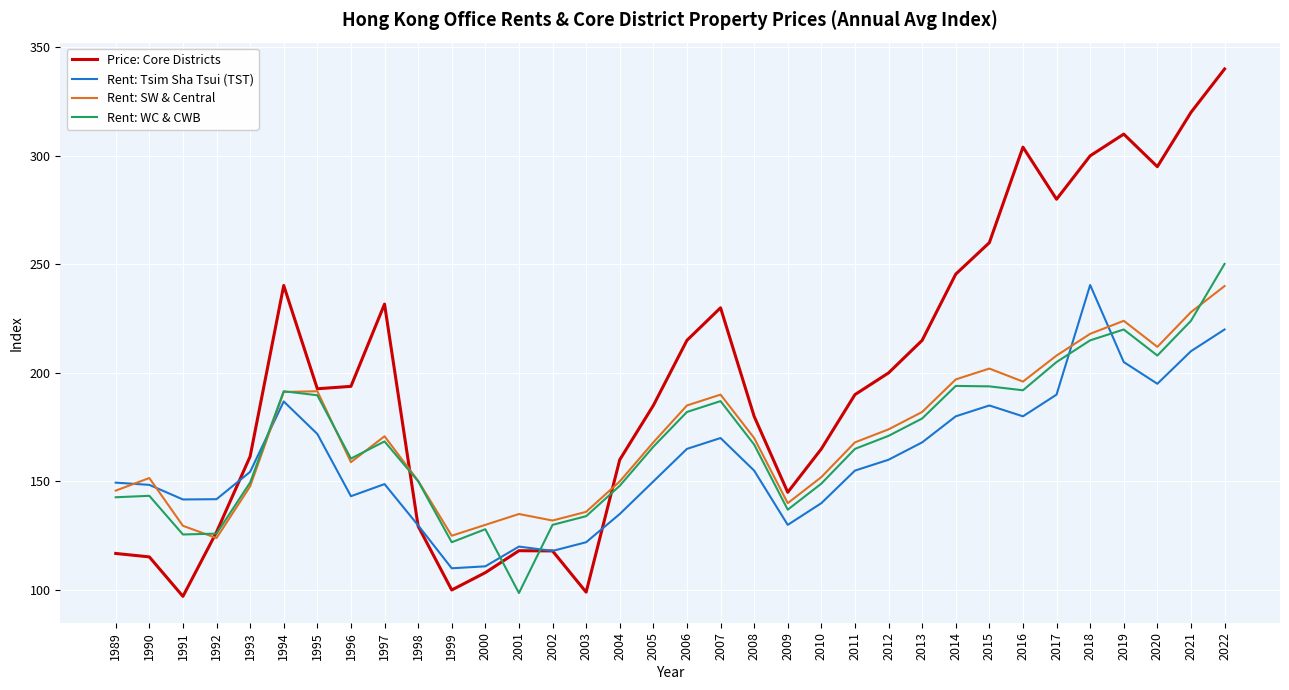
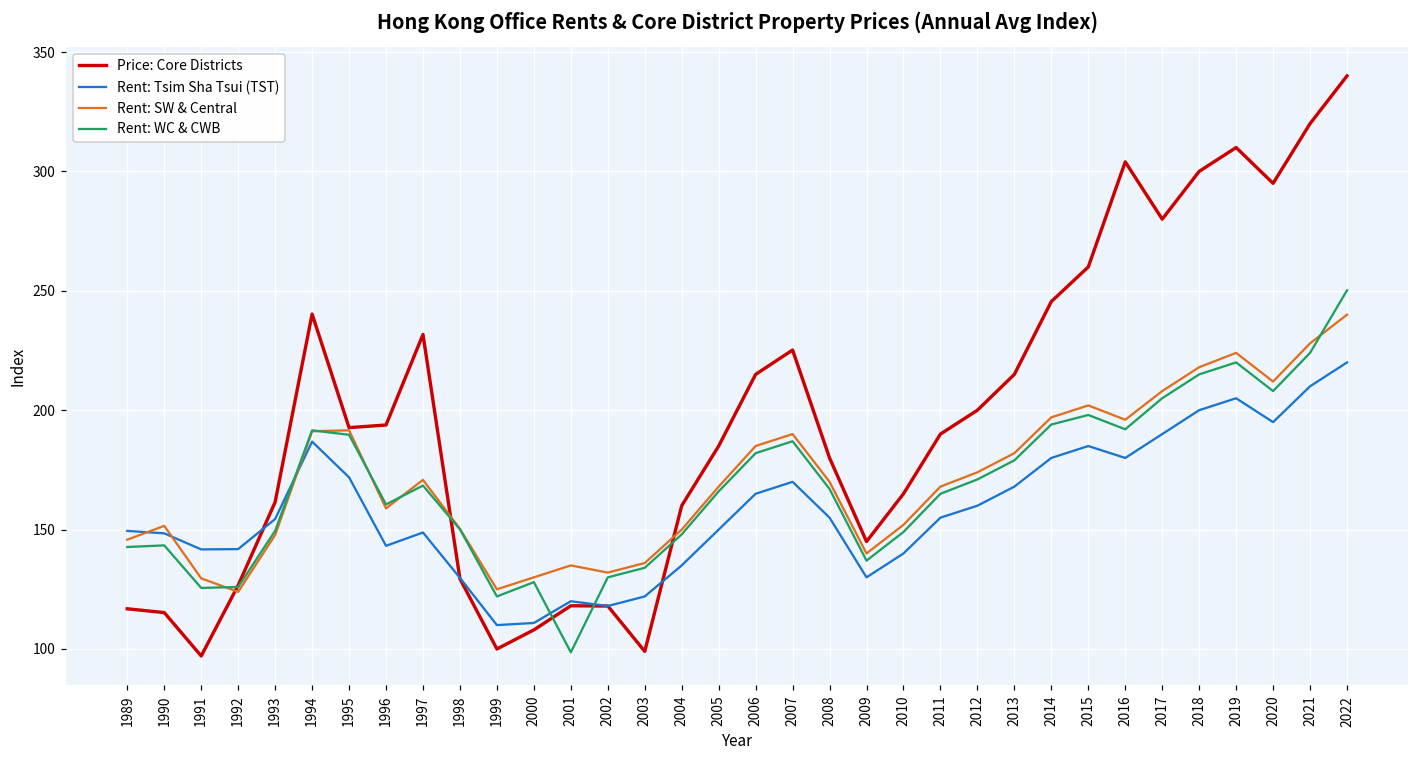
  {
    "Price: Core Districts": {
      "1989": 117,
      "1990": 115,
      "1991": 97,
      "1993": 162,
      "1994": 240,
      "1996": 194,
      "1997": 232,
      "1999": 100,
      "2000": 108,
      "2001": 118,
      "2003": 99,
      "2004": 160,
      "2005": 185,
      "2006": 215,
-     "2007": 230,
+     "2007": 225,
      "2008": 180,
      "2009": 145,
      "2010": 165,
      "2011": 190,
      "2012": 200,
      "2013": 215,
      "2014": 246,
      "2015": 260,
      "2016": 304,
      "2017": 280,
      "2018": 300,
      "2019": 310,
      "2020": 295,
      "2021": 320,
      "2022": 340
    },
    "Rent: Tsim Sha Tsui (TST)": {
      "1989": 149,
      "1990": 148,
      "1991": 142,
      "1992": 142,
      "1993": 154,
      "1994": 187,
      "1995": 172,
      "1996": 143,
      "1997": 149,
      "1999": 110,
      "2000": 111,
      "2001": 120,
      "2003": 122,
      "2004": 135,
      "2005": 150,
      "2006": 165,
      "2007": 170,
      "2008": 155,
      "2009": 130,
      "2010": 140,
      "2011": 155,
      "2012": 160,
      "2013": 168,
      "2014": 180,
      "2015": 185,
      "2016": 180,
      "2017": 190,
-     "2018": 241,
+     "2018": 200,
      "2019": 205,
      "2020": 195,
      "2021": 210,
      "2022": 220
    },
    "Rent: SW & Central": {
      "1989": 146,
      "1990": 152,
      "1991": 130,
      "1992": 124,
      "1993": 148,
      "1996": 159,
      "1997": 171,
      "1999": 125,
      "2000": 130,
      "2001": 135,
      "2002": 132,
      "2003": 136,
      "2004": 150,
      "2005": 168,
      "2006": 185,
      "2007": 190,
      "2008": 170,
      "2009": 140,
      "2010": 152,
      "2011": 168,
      "2012": 174,
      "2013": 182,
      "2014": 197,
      "2015": 202,
      "2016": 196,
      "2017": 208,
      "2018": 218,
      "2019": 224,
      "2020": 212,
      "2021": 228,
      "2022": 240
    },
    "Rent: WC & CWB": {
      "1989": 143,
      "1990": 143,
      "1991": 126,
      "1993": 150,
      "1995": 190,
      "1996": 161,
      "1997": 168,
      "1999": 122,
      "2000": 128,
      "2001": 99,
      "2002": 130,
      "2003": 134,
      "2004": 148,
      "2005": 166,
      "2006": 182,
      "2007": 187,
      "2008": 167,
      "2009": 137,
      "2010": 149,
      "2011": 165,
      "2012": 171,
      "2013": 179,
      "2014": 194,
-     "2015": 194,
+     "2015": 198,
      "2016": 192,
      "2017": 205,
      "2018": 215,
      "2019": 220,
      "2020": 208,
      "2021": 224,
      "2022": 250
    }
  }
